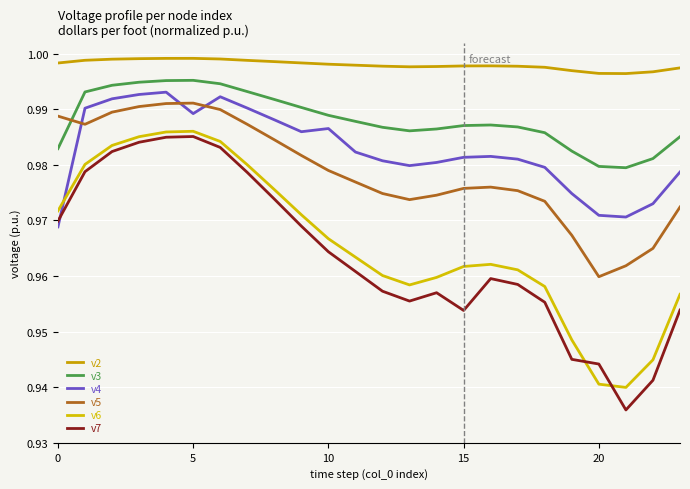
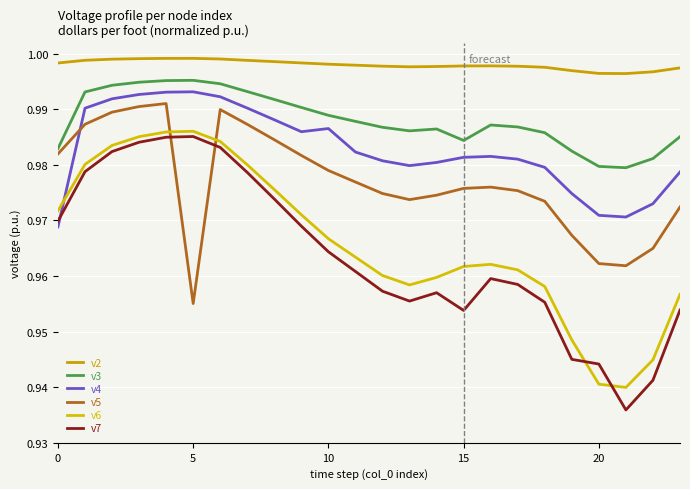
  {
    "v3": {
      "0": 0.983,
      "5": 0.995,
      "10": 0.989,
-     "15": 0.987,
+     "15": 0.984,
      "20": 0.980
    },
    "v4": {
      "0": 0.969,
-     "5": 0.989,
+     "5": 0.993,
      "10": 0.987,
      "15": 0.981,
      "20": 0.971
    },
    "v5": {
-     "0": 0.989,
-     "5": 0.991,
+     "0": 0.982,
+     "5": 0.955,
      "10": 0.979,
      "15": 0.976,
-     "20": 0.960
+     "20": 0.962
    },
    "v7": {
      "0": 0.970,
      "5": 0.985,
      "10": 0.964,
      "15": 0.954,
      "20": 0.944
    }
  }
